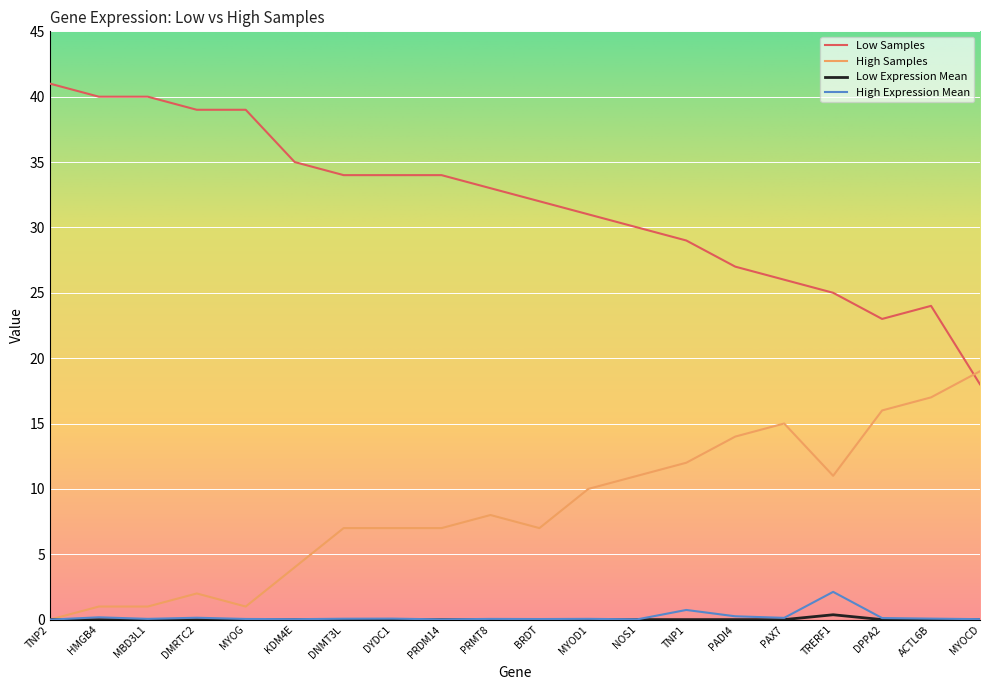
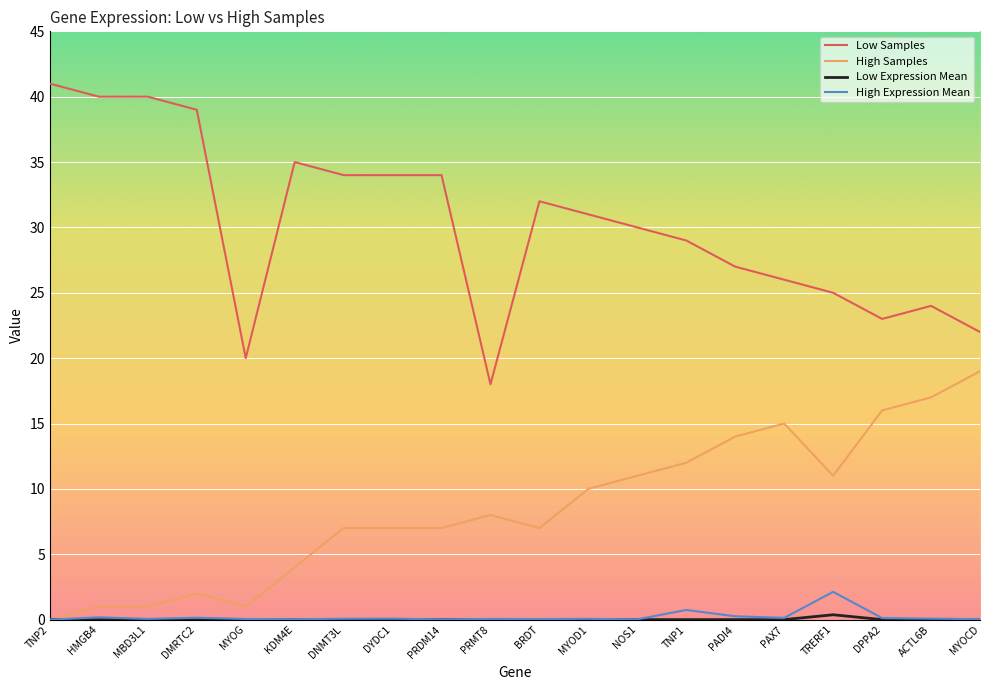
  {
    "Low Samples": {
      "TNP2": 41,
      "HMGB4": 40,
      "MBD3L1": 40,
      "DMRTC2": 39,
-     "MYOG": 39,
+     "MYOG": 20,
      "KDM4E": 35,
      "DNMT3L": 34,
      "DYDC1": 34,
      "PRDM14": 34,
-     "PRMT8": 33,
+     "PRMT8": 18,
      "BRDT": 32,
      "MYOD1": 31,
      "NOS1": 30,
      "TNP1": 29,
      "PADI4": 27,
      "PAX7": 26,
      "TRERF1": 25,
      "DPPA2": 23,
      "ACTL6B": 24,
-     "MYOCD": 18
+     "MYOCD": 22
    },
    "High Samples": {
      "HMGB4": 1,
      "MBD3L1": 1,
      "DMRTC2": 2,
      "MYOG": 1,
      "KDM4E": 4,
      "DNMT3L": 7,
      "DYDC1": 7,
      "PRDM14": 7,
      "PRMT8": 8,
      "BRDT": 7,
      "MYOD1": 10,
      "NOS1": 11,
      "TNP1": 12,
      "PADI4": 14,
      "PAX7": 15,
      "TRERF1": 11,
      "DPPA2": 16,
      "ACTL6B": 17,
      "MYOCD": 19
    },
    "Low Expression Mean": {
      "TNP1": 0,
      "PADI4": 0,
      "TRERF1": 0.4
    },
    "High Expression Mean": {
      "TNP1": 0.7,
      "PADI4": 0.3,
      "TRERF1": 2
    }
  }
